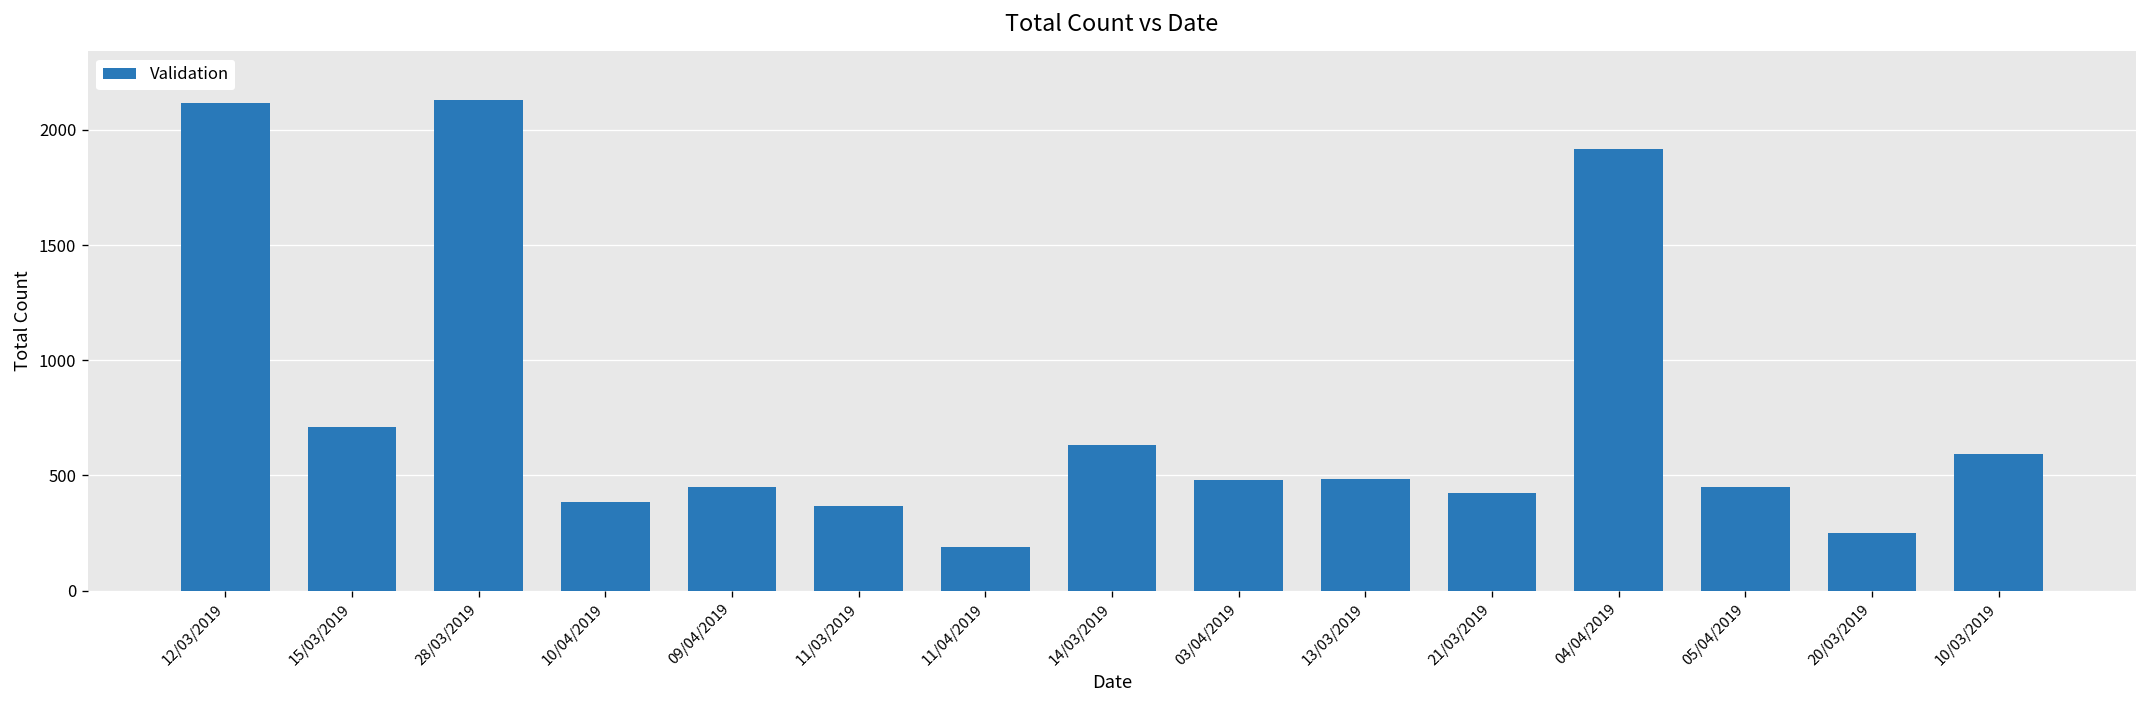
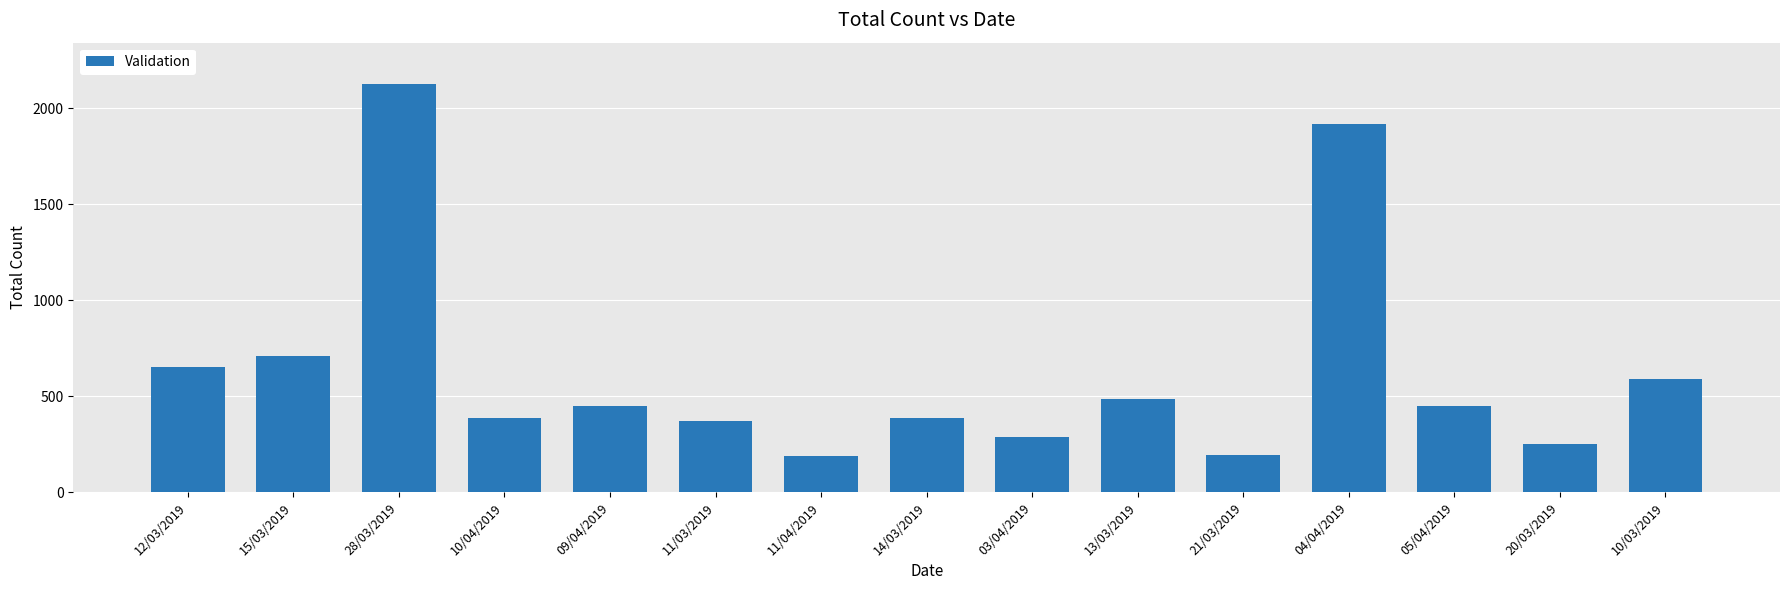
  {
-   "12/03/2019": 2120,
+   "12/03/2019": 650,
    "15/03/2019": 710,
    "28/03/2019": 2130,
    "10/04/2019": 390,
    "09/04/2019": 450,
    "11/03/2019": 370,
    "11/04/2019": 190,
-   "14/03/2019": 630,
-   "03/04/2019": 480,
+   "14/03/2019": 390,
+   "03/04/2019": 290,
    "13/03/2019": 480,
-   "21/03/2019": 420,
+   "21/03/2019": 190,
    "04/04/2019": 1920,
    "05/04/2019": 450,
    "20/03/2019": 250,
    "10/03/2019": 590
  }
